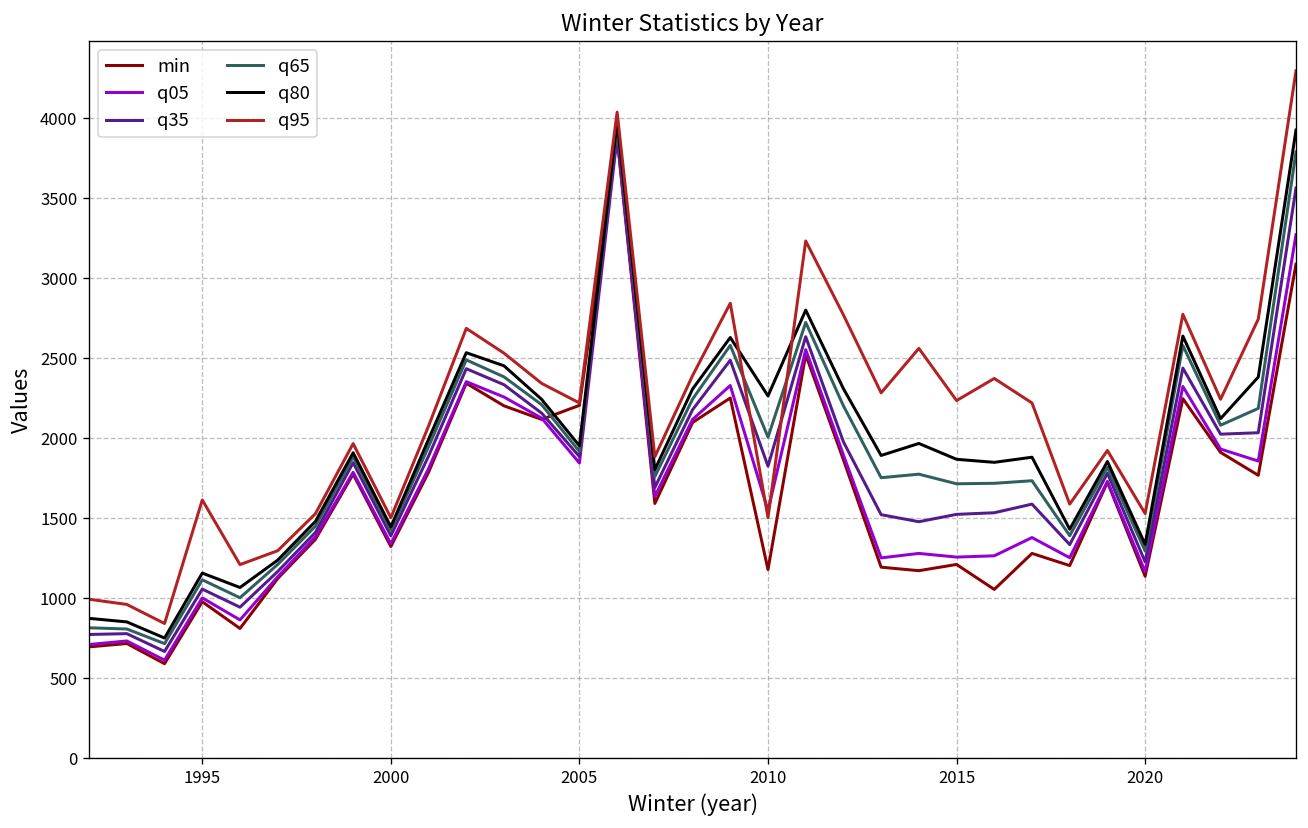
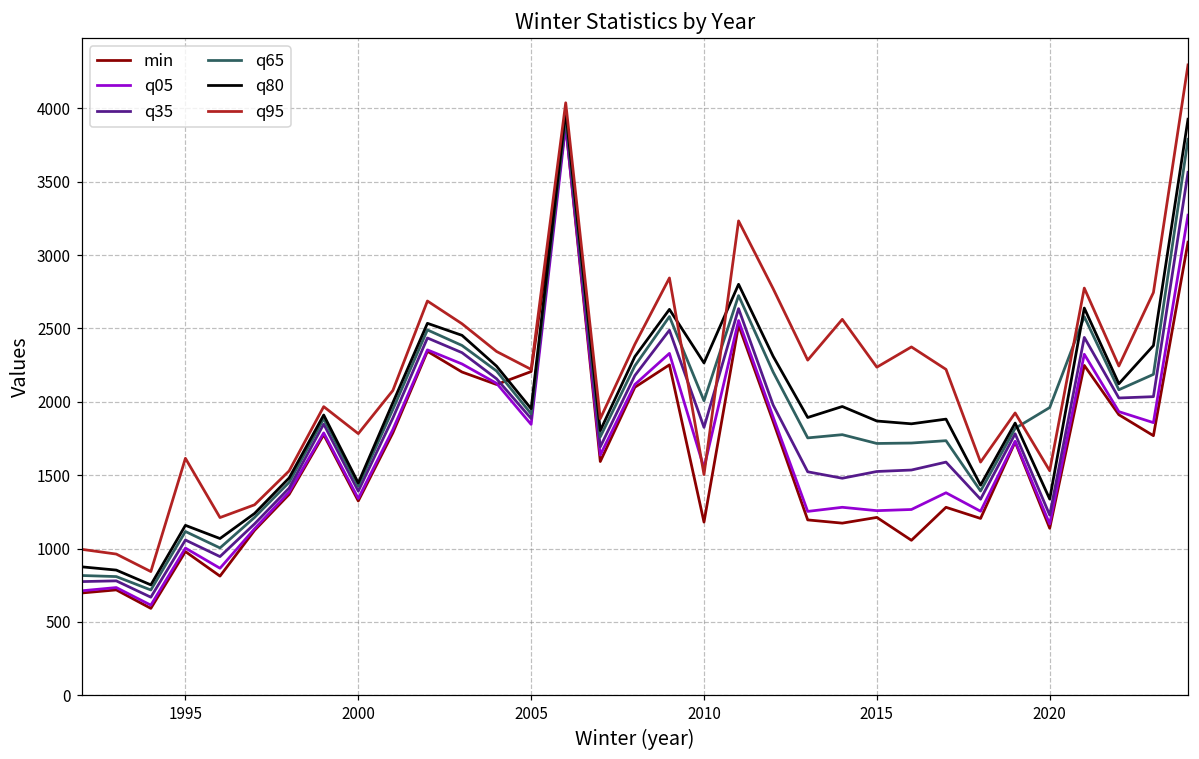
  {
    "min": {
      "1995": 980,
      "2010": 1180,
      "2015": 1210,
      "2020": 1140
    },
    "q05": {
      "1995": 1000,
      "2005": 1850,
      "2010": 1550,
      "2015": 1260,
      "2020": 1170
    },
    "q35": {
      "1995": 1060,
      "2000": 1390,
      "2005": 1890,
      "2010": 1830,
      "2015": 1530,
      "2020": 1230
    },
    "q65": {
      "1995": 1120,
      "2000": 1430,
      "2005": 1920,
      "2010": 2010,
      "2015": 1720,
-     "2020": 1300
+     "2020": 1960
    },
    "q80": {
      "1995": 1160,
      "2000": 1450,
      "2005": 1950,
      "2010": 2270,
      "2015": 1870,
      "2020": 1340
    },
    "q95": {
      "1995": 1620,
-     "2000": 1500,
+     "2000": 1780,
      "2010": 1500,
      "2015": 2240,
      "2020": 1530
    }
  }
